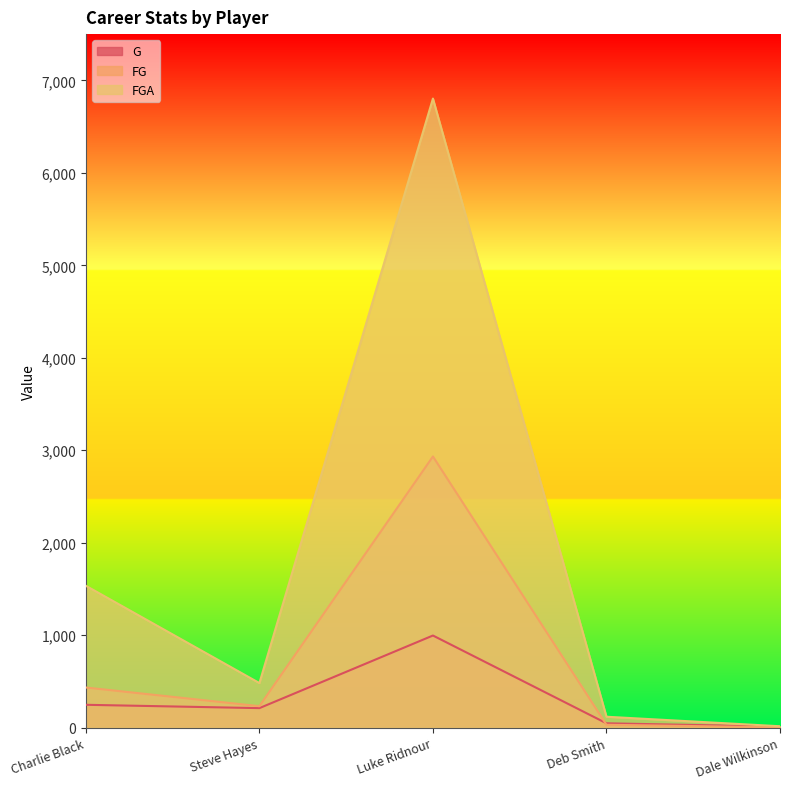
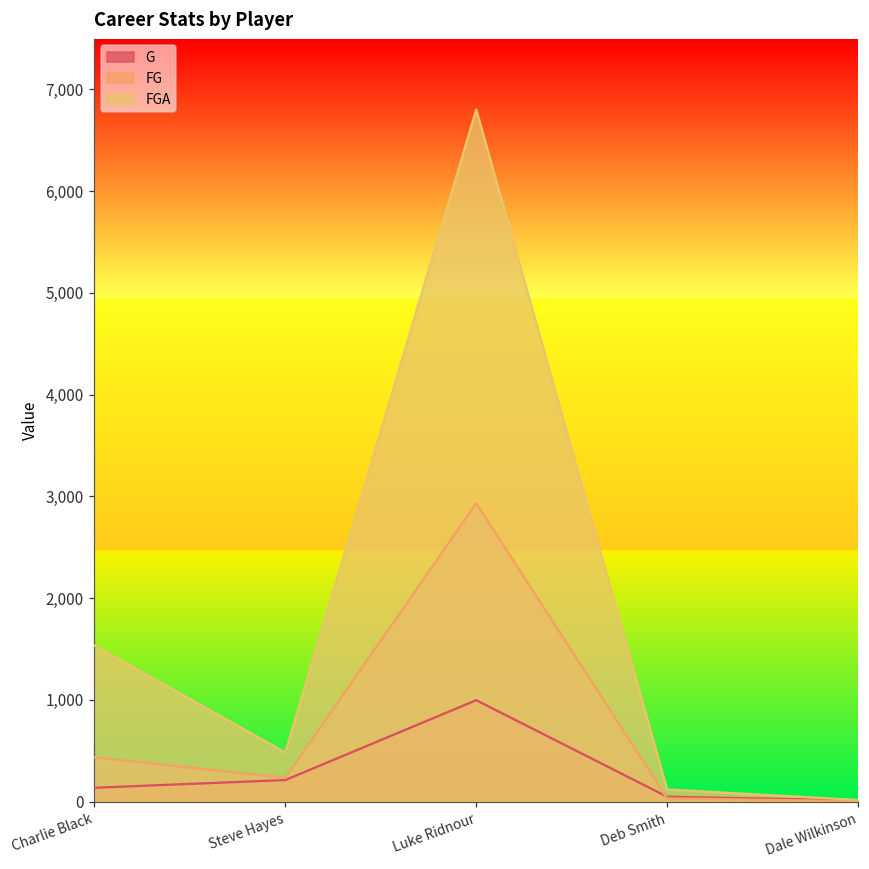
  {
    "G": {
-     "Charlie Black": "200",
+     "Charlie Black": "100",
      "Luke Ridnour": "1,000"
    }
  }
